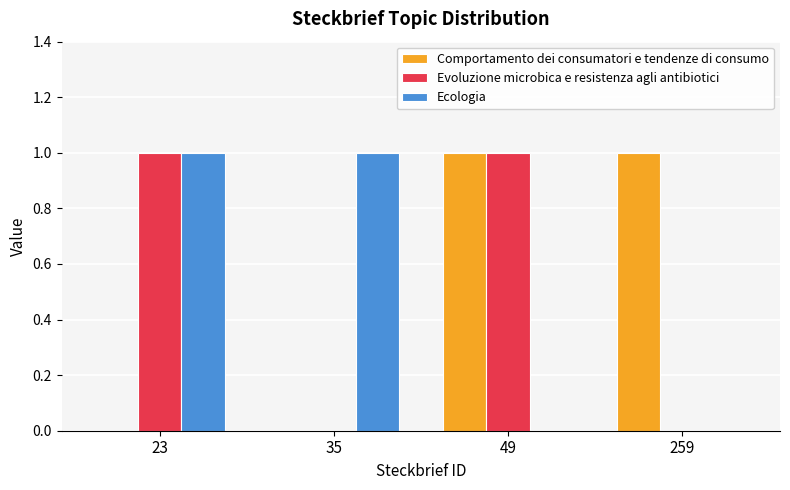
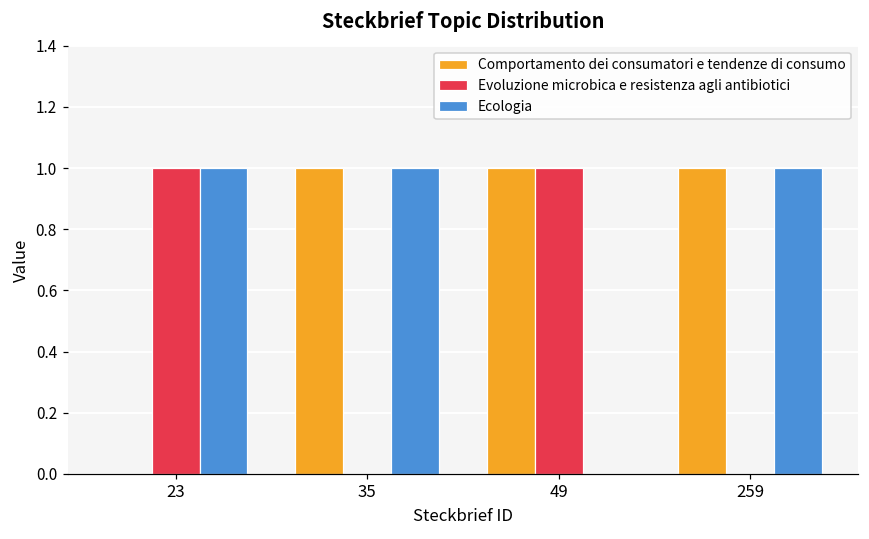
  {
    "Comportamento dei consumatori e tendenze di consumo": {
      "23": 0,
-     "35": 0,
+     "35": 1,
      "49": 1,
      "259": 1
    },
    "Evoluzione microbica e resistenza agli antibiotici": {
      "23": 1,
      "35": 0,
      "49": 1,
      "259": 0
    },
    "Ecologia": {
      "23": 1,
      "35": 1,
      "49": 0,
-     "259": 0
+     "259": 1
    }
  }
